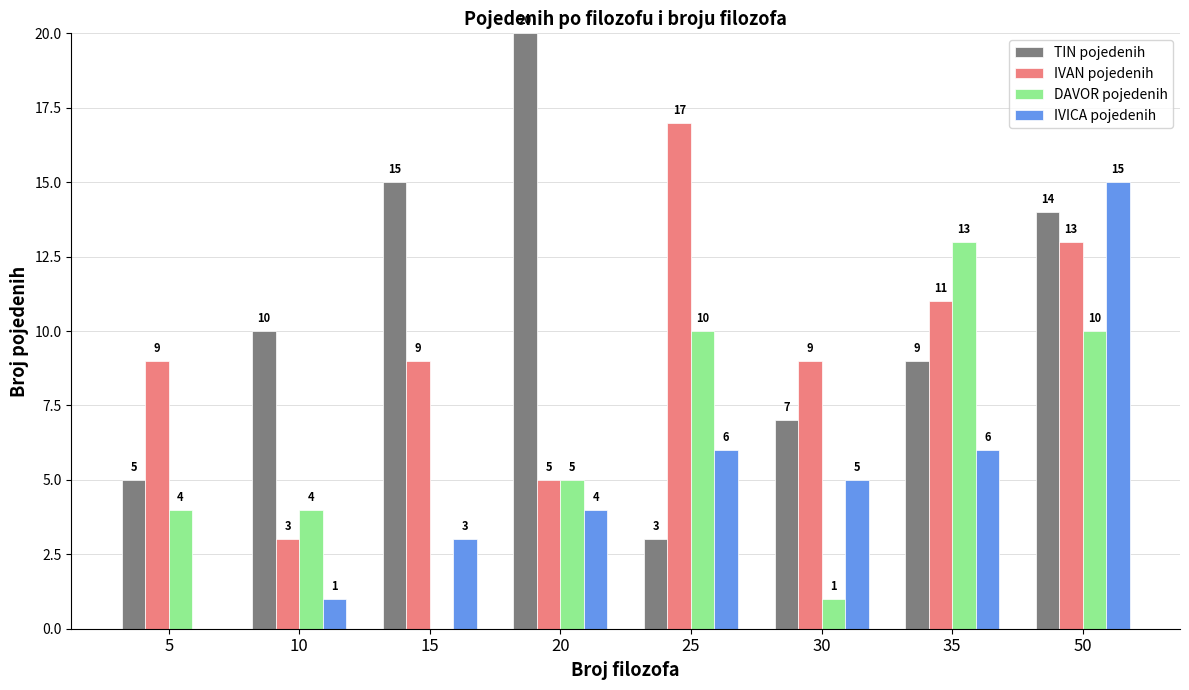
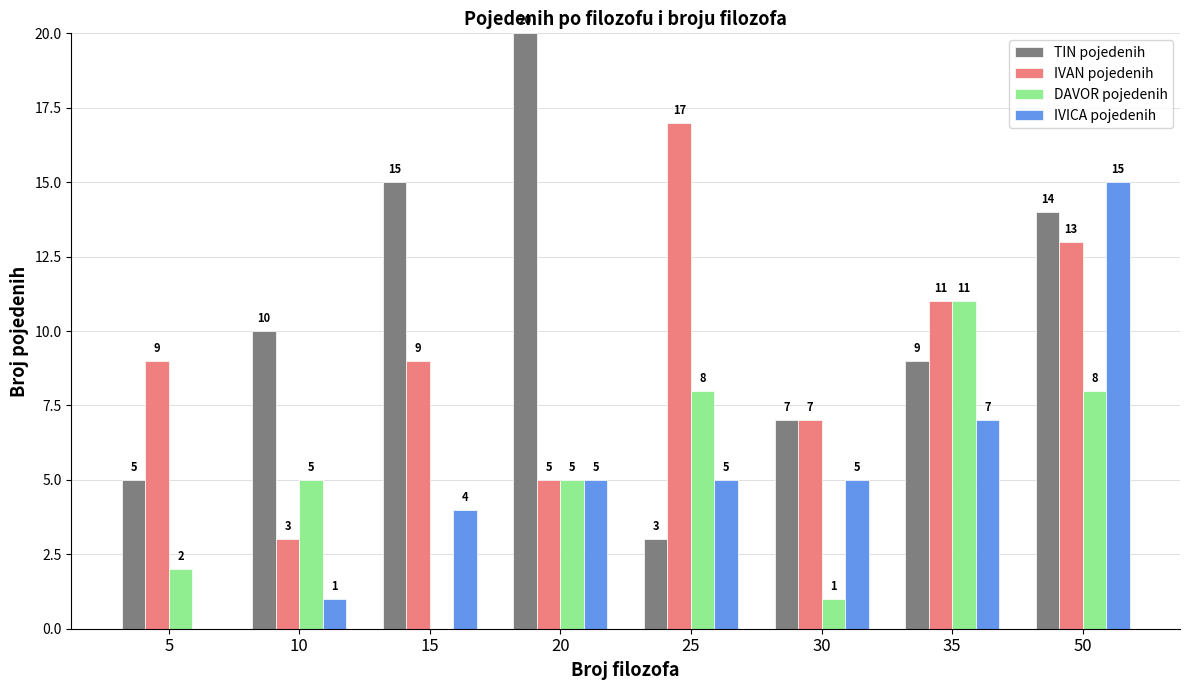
  {
    "TIN pojedenih": {
      "5": 5,
      "10": 10,
      "15": 15,
      "20": 20,
      "25": 3,
      "30": 7,
      "35": 9,
      "50": 14
    },
    "IVAN pojedenih": {
      "5": 9,
      "10": 3,
      "15": 9,
      "20": 5,
      "25": 17,
-     "30": 9,
+     "30": 7,
      "35": 11,
      "50": 13
    },
    "DAVOR pojedenih": {
-     "5": 4,
-     "10": 4,
+     "5": 2,
+     "10": 5,
      "20": 5,
-     "25": 10,
+     "25": 8,
      "30": 1,
-     "35": 13,
-     "50": 10
+     "35": 11,
+     "50": 8
    },
    "IVICA pojedenih": {
      "10": 1,
-     "15": 3,
-     "20": 4,
-     "25": 6,
+     "15": 4,
+     "20": 5,
+     "25": 5,
      "30": 5,
-     "35": 6,
+     "35": 7,
      "50": 15
    }
  }
